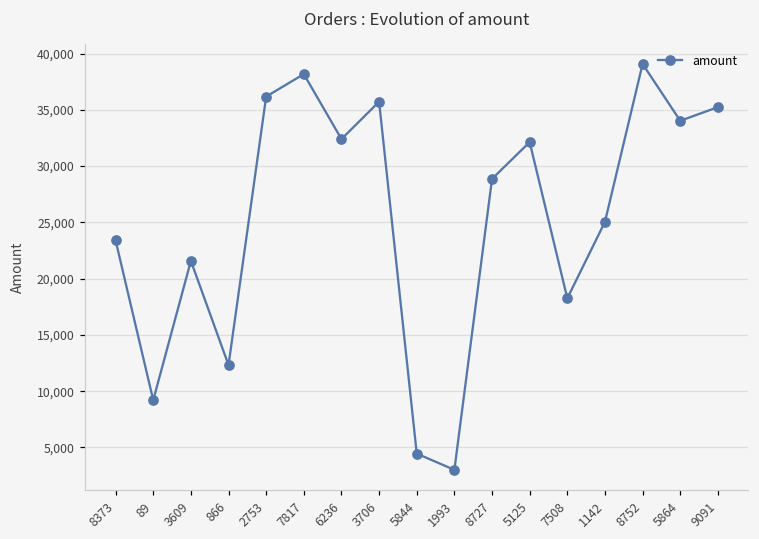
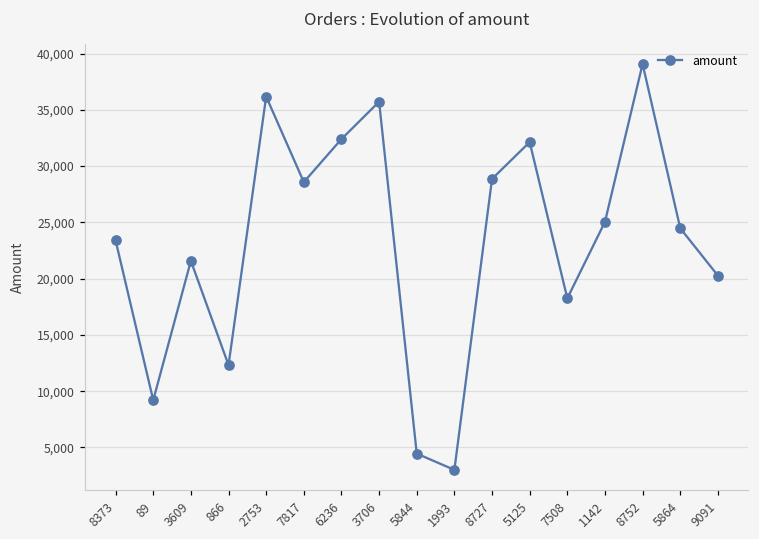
  {
    "8373": "23,400",
    "89": "9,200",
    "3609": "21,600",
    "866": "12,300",
    "2753": "36,200",
-   "7817": "38,200",
+   "7817": "28,600",
    "6236": "32,400",
    "3706": "35,700",
    "5844": "4,500",
    "1993": "3,000",
    "8727": "28,900",
    "5125": "32,100",
    "7508": "18,300",
    "1142": "25,000",
    "8752": "39,100",
-   "5864": "34,000",
-   "9091": "35,200"
+   "5864": "24,500",
+   "9091": "20,300"
  }
